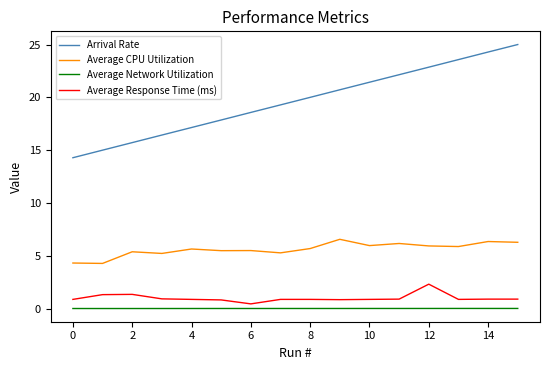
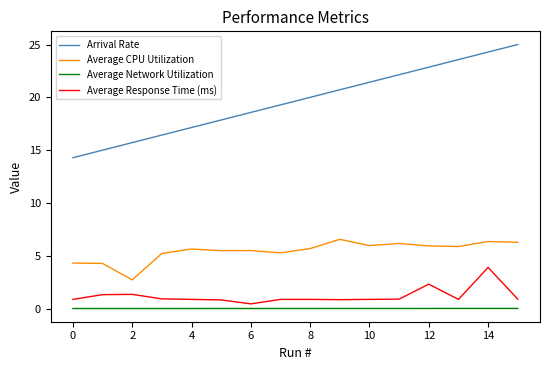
  {
    "Arrival Rate": {
      "0": 14.3,
      "2": 15.7,
      "4": 17.1,
      "6": 18.6,
      "8": 20.0,
      "10": 21.4,
      "12": 22.9,
      "14": 24.3
    },
    "Average CPU Utilization": {
      "0": 4.3,
-     "2": 5.4,
+     "2": 2.7,
      "4": 5.6,
      "6": 5.5,
      "8": 5.7,
      "10": 6.0,
      "12": 5.9,
      "14": 6.4
    },
    "Average Network Utilization": {
      "0": 0.0,
      "2": 0.0,
      "4": 0.0,
      "6": 0.0,
      "8": 0.0,
      "10": 0.0,
      "12": 0.0,
      "14": 0.0
    },
    "Average Response Time (ms)": {
      "0": 0.9,
      "2": 1.4,
      "4": 0.9,
      "6": 0.5,
      "8": 0.9,
      "10": 0.9,
      "12": 2.3,
-     "14": 0.9
+     "14": 3.9
    }
  }
